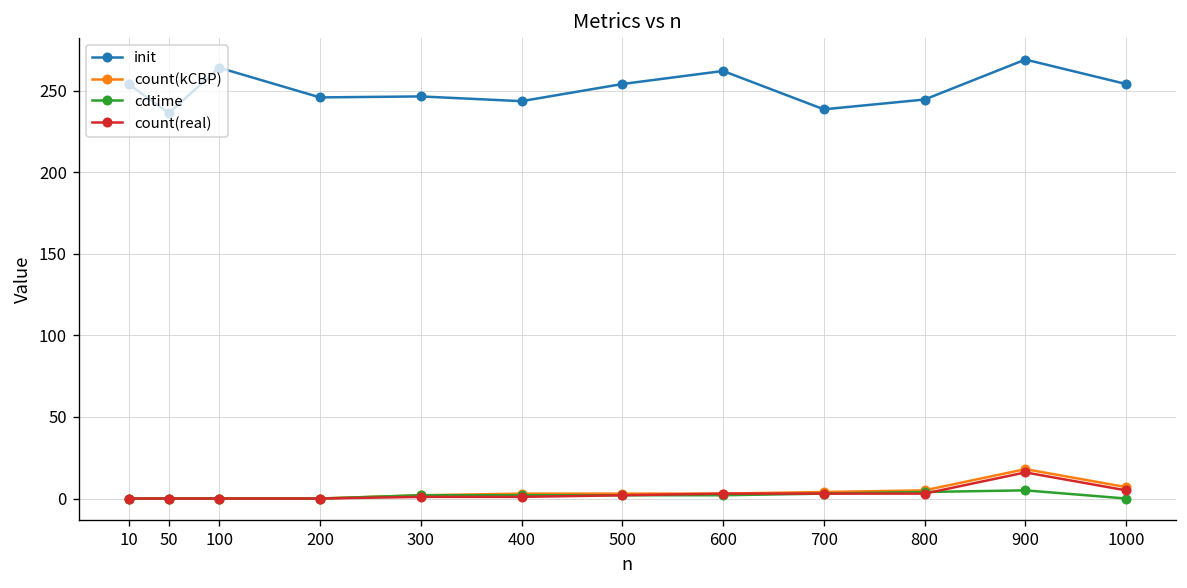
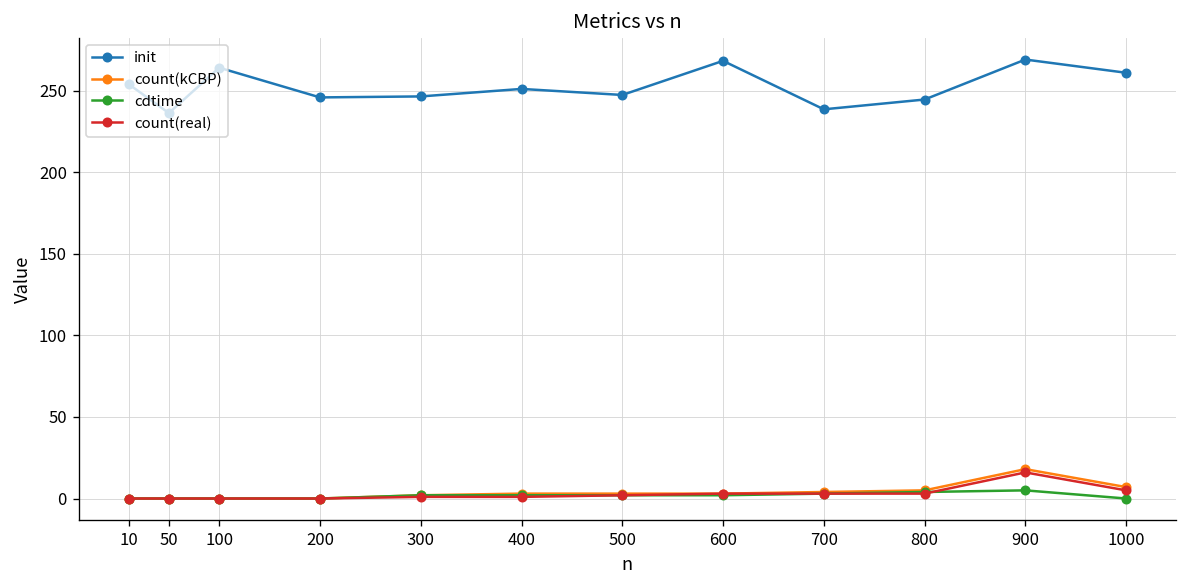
  {
    "init": {
      "200": 246,
      "300": 246,
-     "400": 244,
-     "500": 254,
-     "600": 262,
+     "400": 251,
+     "500": 247,
+     "600": 268,
      "700": 239,
      "800": 245,
      "900": 269,
-     "1000": 254
+     "1000": 261
    },
    "count(kCBP)": {
      "900": 18,
      "1000": 7
    },
    "cdtime": {
      "900": 5,
      "1000": 0
    },
    "count(real)": {
      "900": 16,
      "1000": 5
    }
  }
